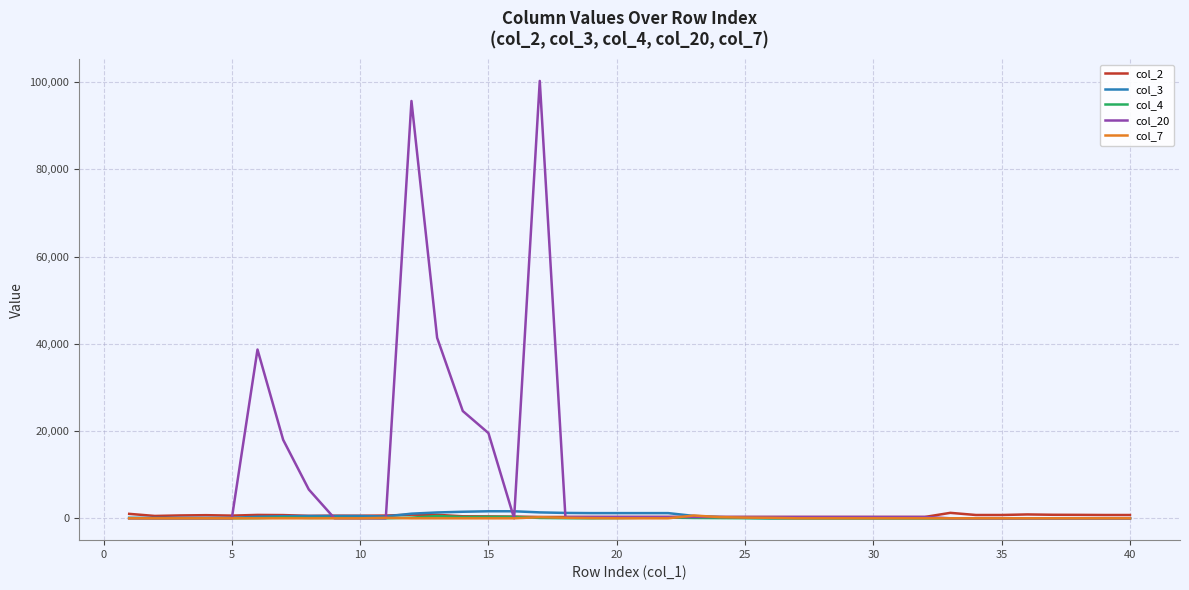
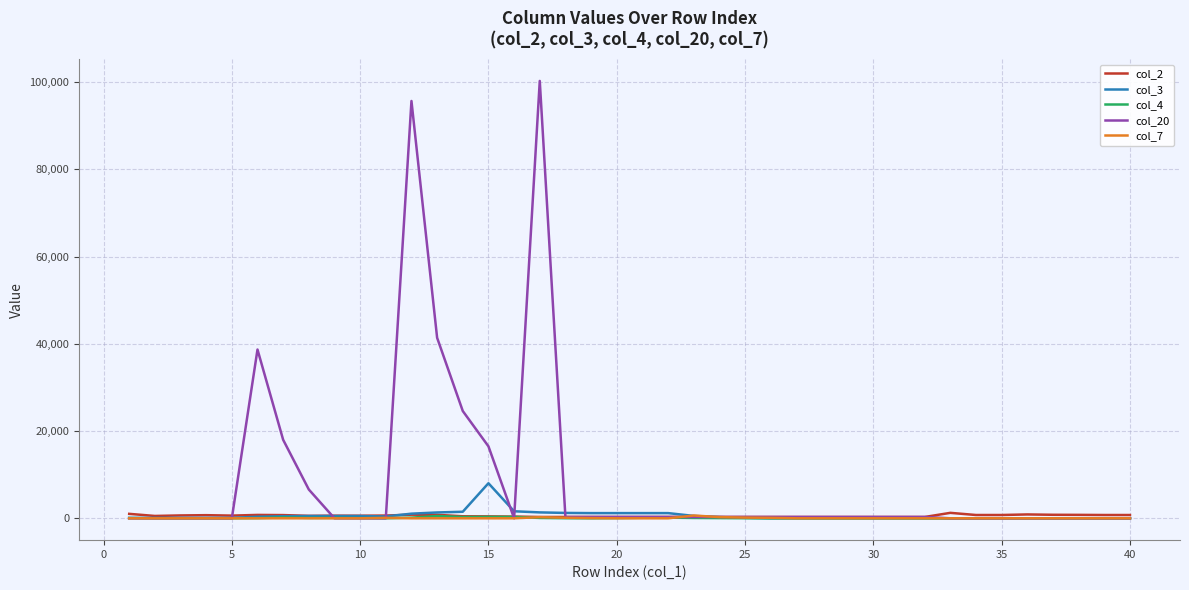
  {
    "col_2": {
      "35": "1,000",
      "40": "1,000"
    },
    "col_3": {
-     "15": "2,000",
+     "15": "8,000",
      "20": "1,000"
    },
    "col_20": {
-     "15": "20,000"
+     "15": "17,000"
    }
  }
